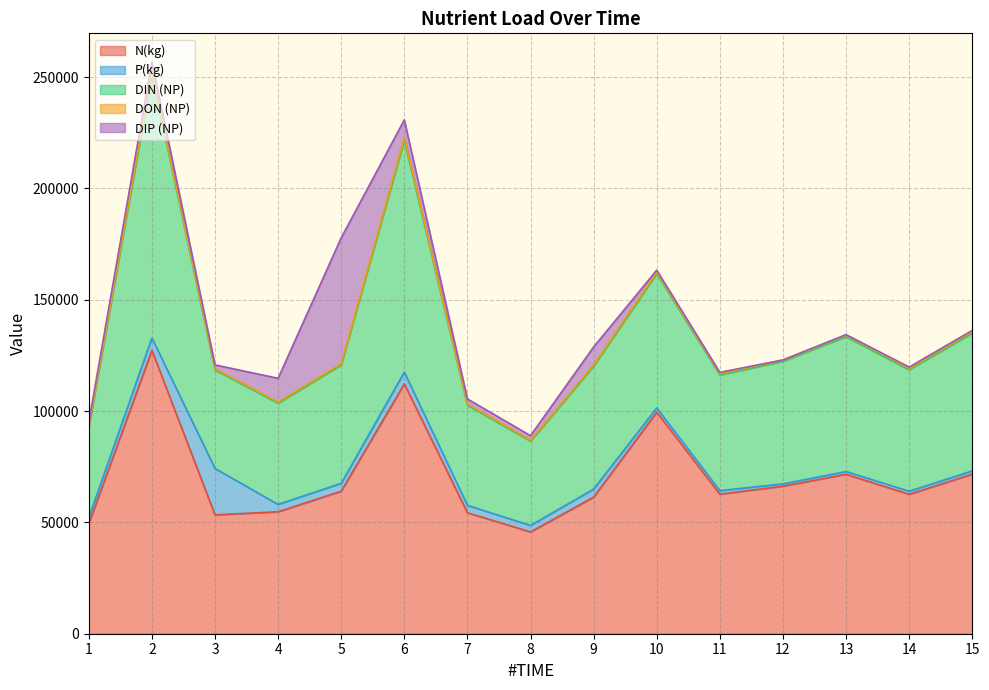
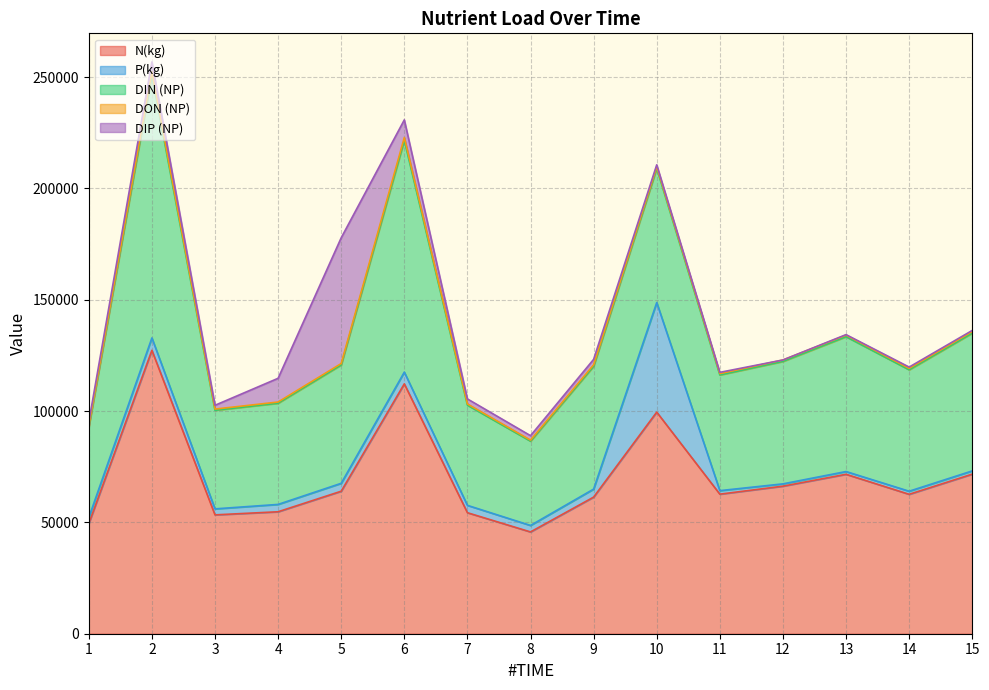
  {
    "N(kg)": {
      "1": 49000,
      "2": 127000,
      "3": 53000,
      "4": 55000,
      "5": 64000,
      "6": 112000,
      "7": 54000,
      "8": 46000,
      "9": 61000,
      "10": 100000,
      "11": 63000,
      "13": 72000,
      "14": 63000,
      "15": 72000
    },
    "P(kg)": {
      "1": 3000,
      "2": 6000,
-     "3": 21000,
+     "3": 3000,
      "4": 3000,
      "5": 4000,
      "6": 5000,
      "7": 3000,
      "8": 3000,
      "9": 4000,
-     "10": 2000,
+     "10": 49000,
      "11": 2000,
      "13": 1000,
      "14": 1000,
      "15": 1000
    },
    "DIN (NP)": {
      "6": 104000
    },
    "DON (NP)": {
      "6": 1000
    },
    "DIP (NP)": {
      "1": 2000,
      "3": 2000,
      "4": 11000,
      "5": 56000,
      "6": 8000,
      "7": 2000,
      "8": 2000,
-     "9": 8000
+     "9": 2000
    }
  }
